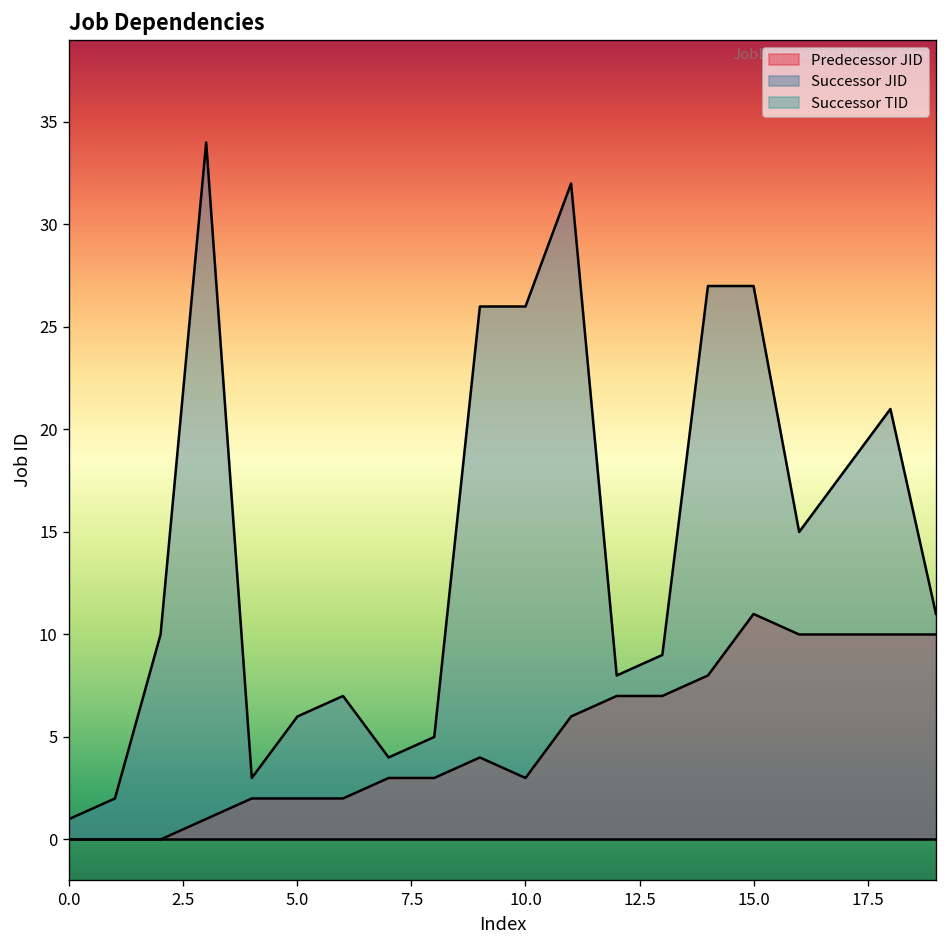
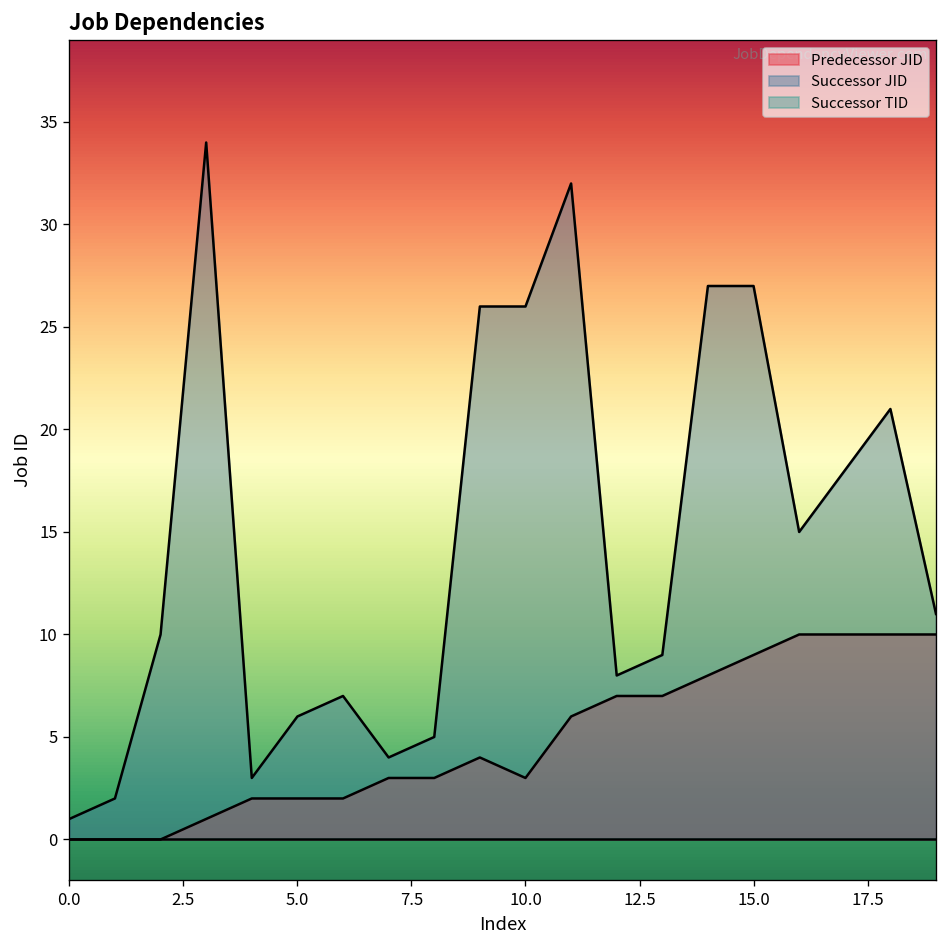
  {
    "Predecessor JID": {
      "5.0": 2,
      "10.0": 3,
-     "15.0": 11
+     "15.0": 9
    }
  }
